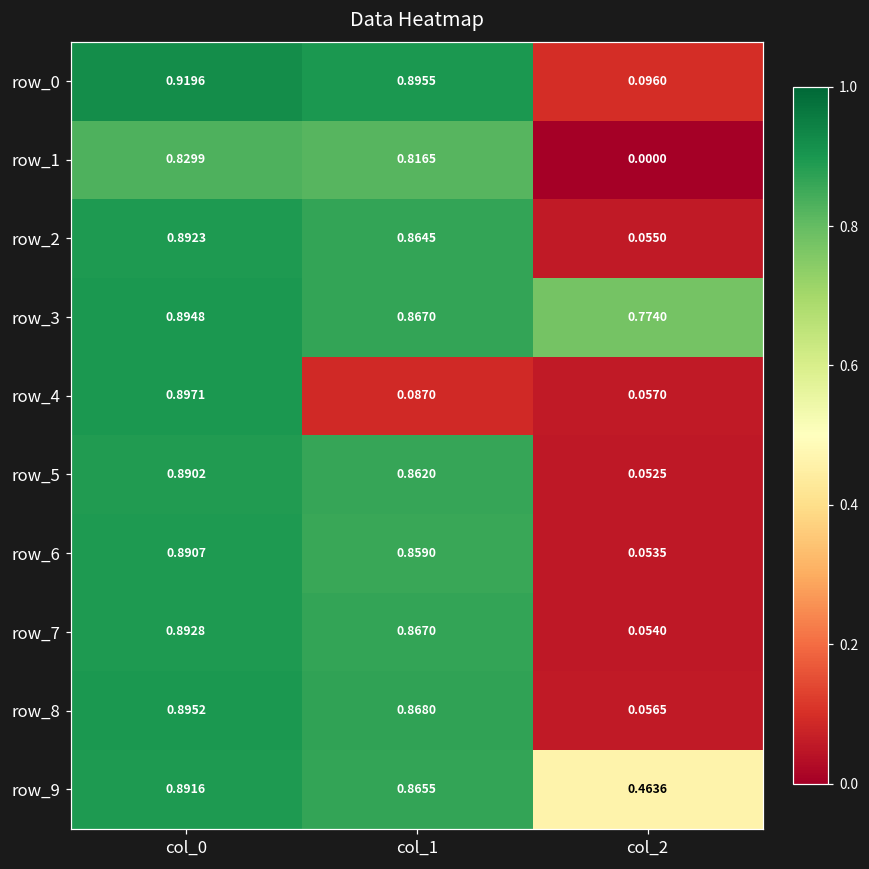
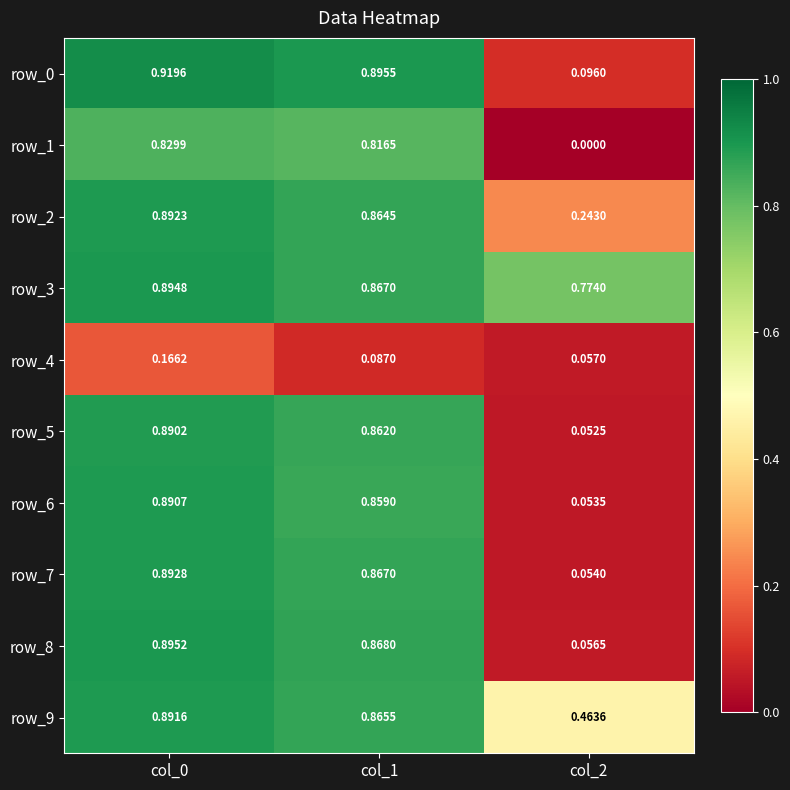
  {
    "row_0": {
      "col_0": 0.9196,
      "col_1": 0.8955,
      "col_2": 0.0960
    },
    "row_1": {
      "col_0": 0.8299,
      "col_1": 0.8165,
      "col_2": 0.0000
    },
    "row_2": {
      "col_0": 0.8923,
      "col_1": 0.8645,
-     "col_2": 0.0550
+     "col_2": 0.2430
    },
    "row_3": {
      "col_0": 0.8948,
      "col_1": 0.8670,
      "col_2": 0.7740
    },
    "row_4": {
-     "col_0": 0.8971,
+     "col_0": 0.1662,
      "col_1": 0.0870,
      "col_2": 0.0570
    },
    "row_5": {
      "col_0": 0.8902,
      "col_1": 0.8620,
      "col_2": 0.0525
    },
    "row_6": {
      "col_0": 0.8907,
      "col_1": 0.8590,
      "col_2": 0.0535
    },
    "row_7": {
      "col_0": 0.8928,
      "col_1": 0.8670,
      "col_2": 0.0540
    },
    "row_8": {
      "col_0": 0.8952,
      "col_1": 0.8680,
      "col_2": 0.0565
    },
    "row_9": {
      "col_0": 0.8916,
      "col_1": 0.8655,
      "col_2": 0.4636
    }
  }
